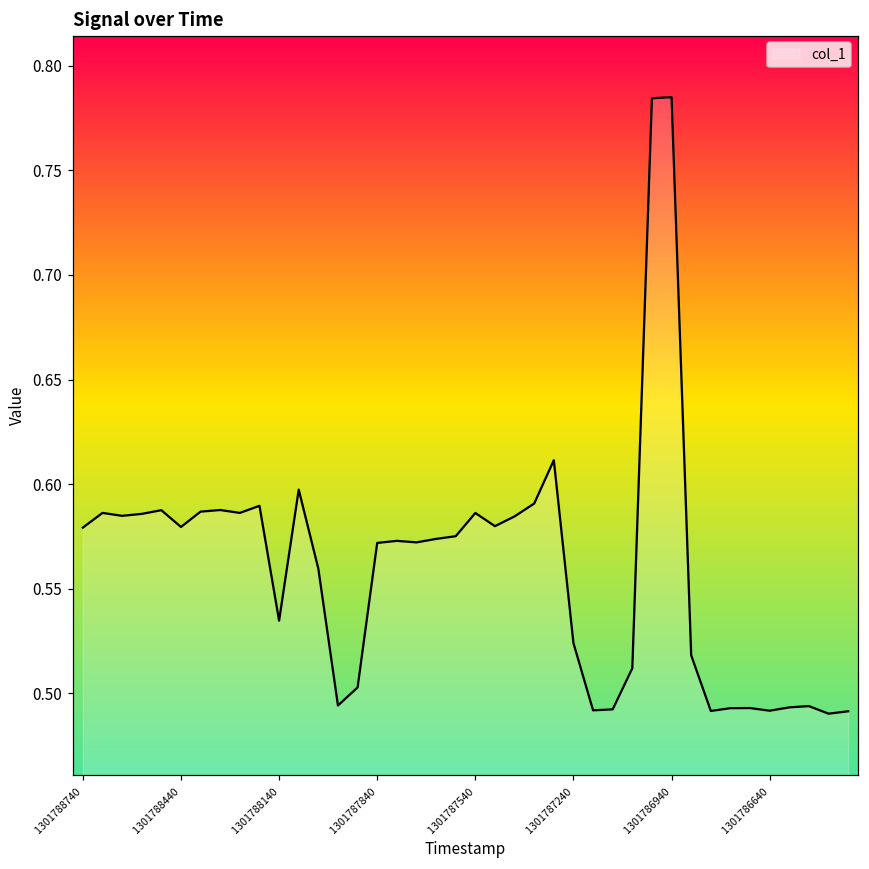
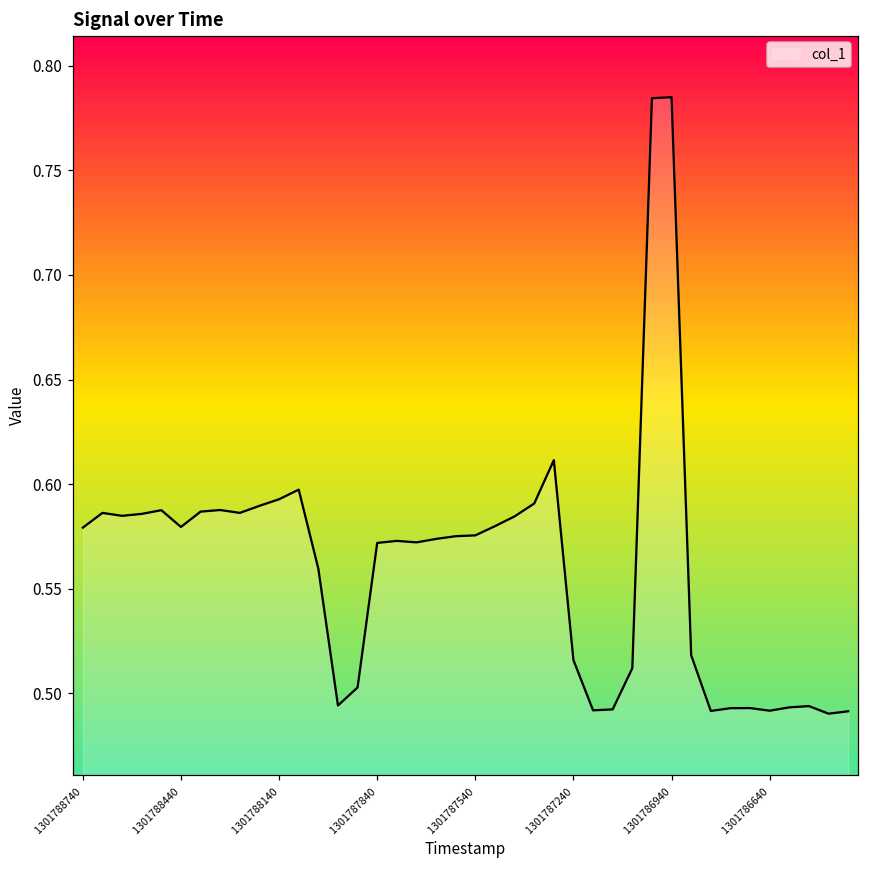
  {
    "1301788740": 0.579,
    "1301788440": 0.580,
-   "1301788140": 0.535,
+   "1301788140": 0.593,
    "1301787840": 0.572,
-   "1301787540": 0.586,
-   "1301787240": 0.524,
+   "1301787540": 0.576,
+   "1301787240": 0.516,
    "1301786940": 0.785,
    "1301786640": 0.492
  }
